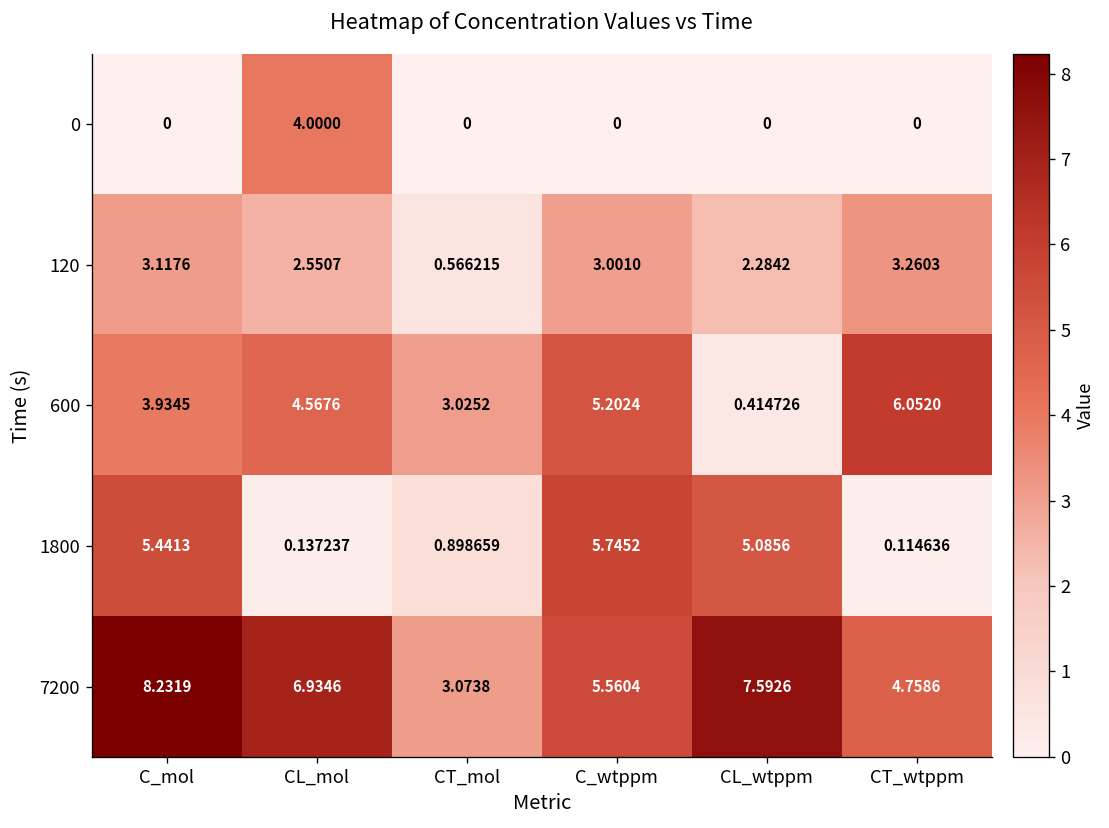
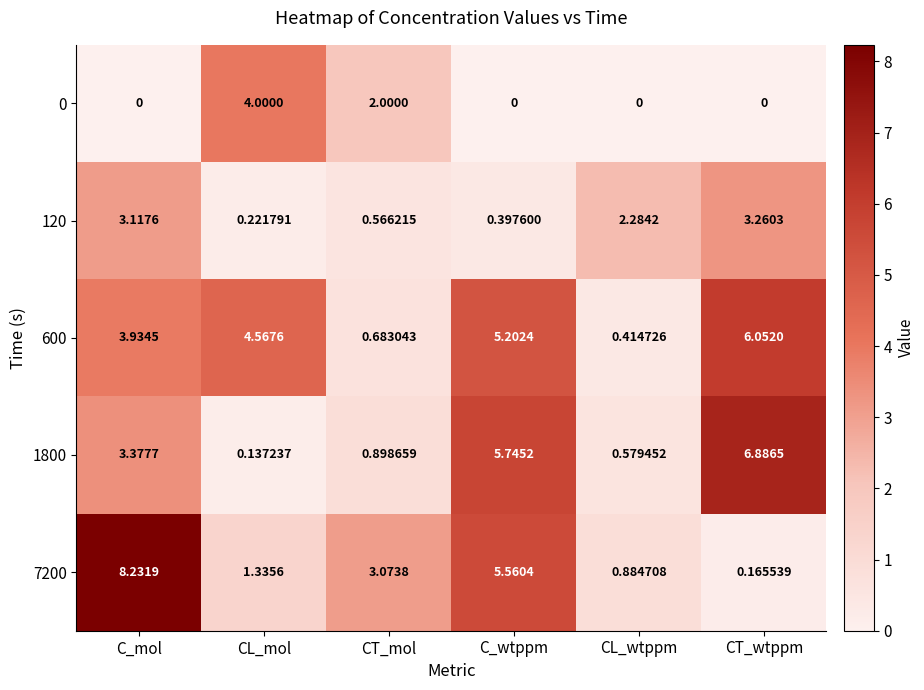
  {
    "0": {
      "C_mol": 0,
      "CL_mol": 4.0000,
-     "CT_mol": 0,
+     "CT_mol": 2.0000,
      "C_wtppm": 0,
      "CL_wtppm": 0,
      "CT_wtppm": 0
    },
    "120": {
      "C_mol": 3.1176,
-     "CL_mol": 2.5507,
+     "CL_mol": 0.221791,
      "CT_mol": 0.566215,
-     "C_wtppm": 3.0010,
+     "C_wtppm": 0.397600,
      "CL_wtppm": 2.2842,
      "CT_wtppm": 3.2603
    },
    "600": {
      "C_mol": 3.9345,
      "CL_mol": 4.5676,
-     "CT_mol": 3.0252,
+     "CT_mol": 0.683043,
      "C_wtppm": 5.2024,
      "CL_wtppm": 0.414726,
      "CT_wtppm": 6.0520
    },
    "1800": {
-     "C_mol": 5.4413,
+     "C_mol": 3.3777,
      "CL_mol": 0.137237,
      "CT_mol": 0.898659,
      "C_wtppm": 5.7452,
-     "CL_wtppm": 5.0856,
-     "CT_wtppm": 0.114636
+     "CL_wtppm": 0.579452,
+     "CT_wtppm": 6.8865
    },
    "7200": {
      "C_mol": 8.2319,
-     "CL_mol": 6.9346,
+     "CL_mol": 1.3356,
      "CT_mol": 3.0738,
      "C_wtppm": 5.5604,
-     "CL_wtppm": 7.5926,
-     "CT_wtppm": 4.7586
+     "CL_wtppm": 0.884708,
+     "CT_wtppm": 0.165539
    }
  }
